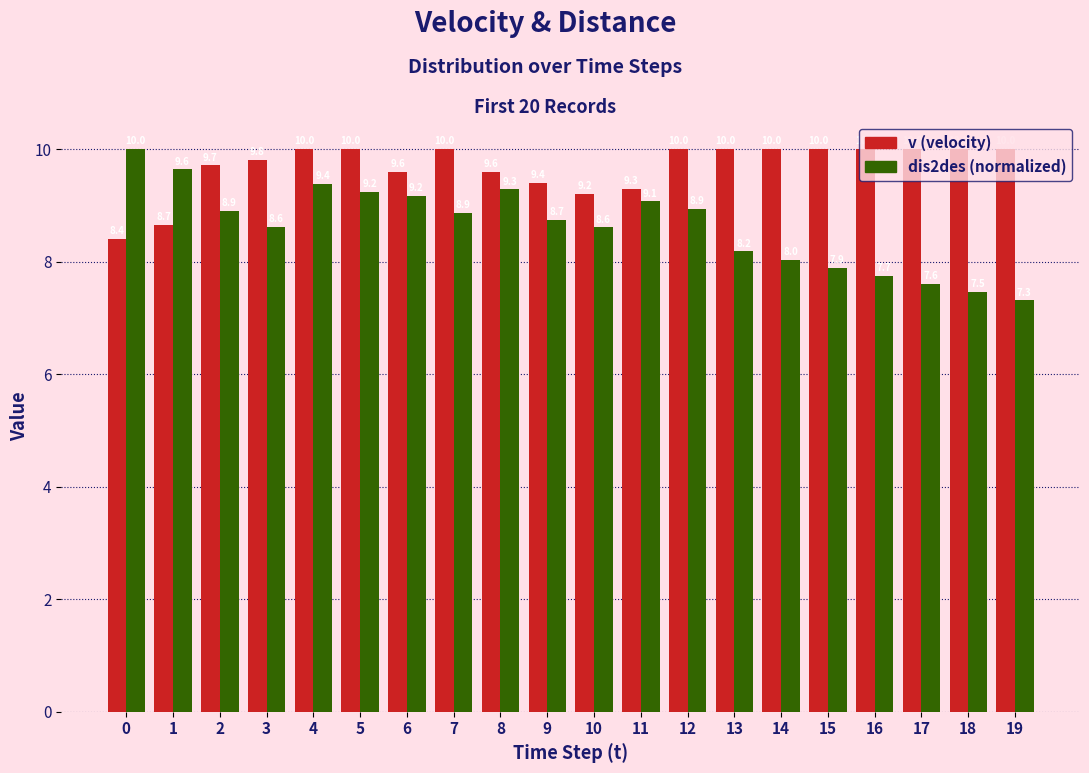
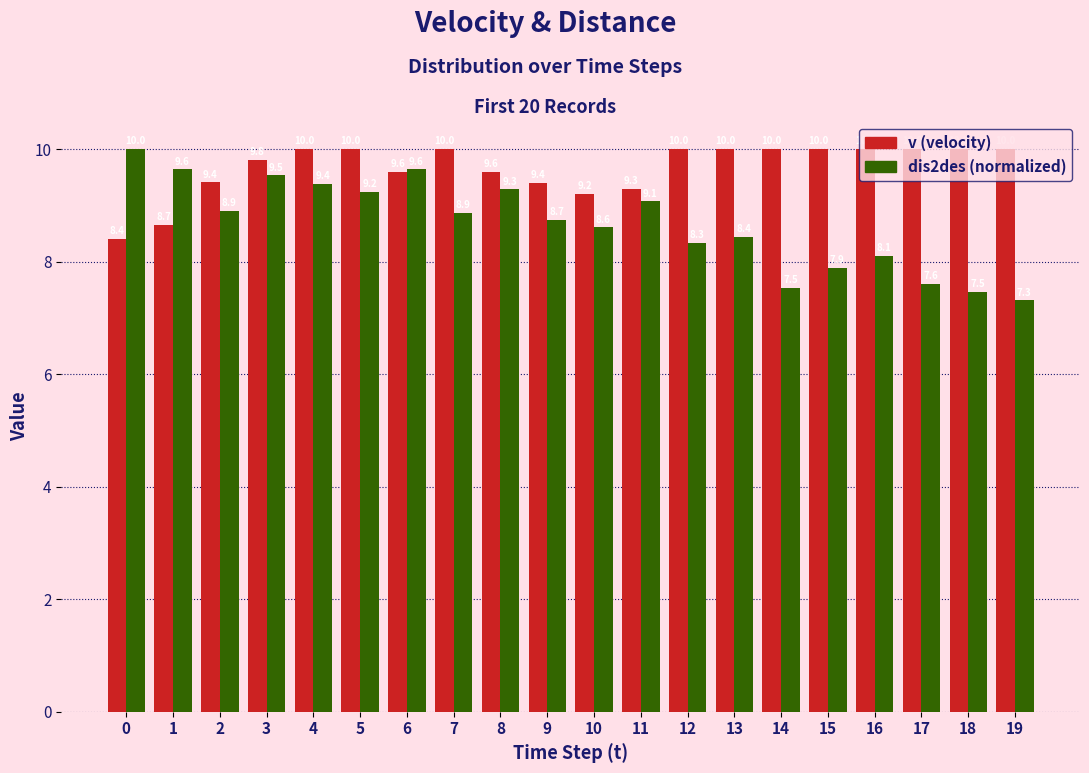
  {
    "v (velocity)": {
      "0": 8.4,
      "1": 8.7,
-     "2": 9.7,
+     "2": 9.4,
      "3": 9.8,
      "4": 10.0,
      "5": 10.0,
      "6": 9.6,
      "7": 10.0,
      "8": 9.6,
      "9": 9.4,
      "10": 9.2,
      "11": 9.3,
      "12": 10.0,
      "13": 10.0,
      "14": 10.0,
      "15": 10.0
    },
    "dis2des (normalized)": {
      "0": 10.0,
      "1": 9.6,
      "2": 8.9,
-     "3": 8.6,
+     "3": 9.5,
      "4": 9.4,
      "5": 9.2,
-     "6": 9.2,
+     "6": 9.6,
      "7": 8.9,
      "8": 9.3,
      "9": 8.7,
      "10": 8.6,
      "11": 9.1,
-     "12": 8.9,
-     "13": 8.2,
-     "14": 8.0,
+     "12": 8.3,
+     "13": 8.4,
+     "14": 7.5,
      "15": 7.9,
-     "16": 7.7,
+     "16": 8.1,
      "17": 7.6,
      "18": 7.5,
      "19": 7.3
    }
  }
